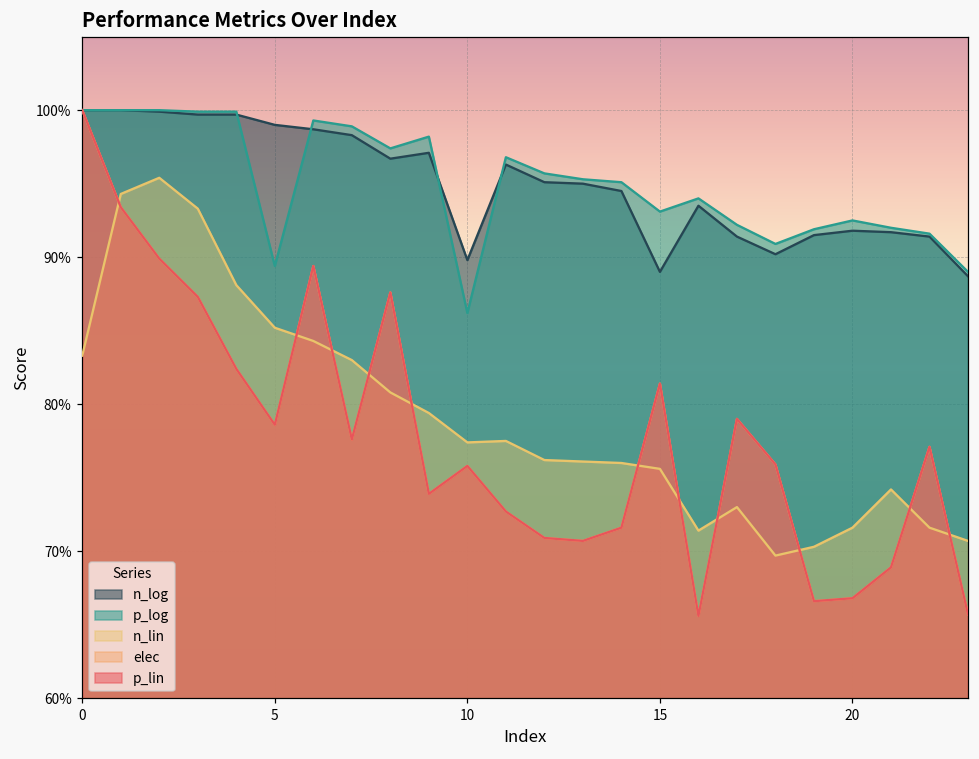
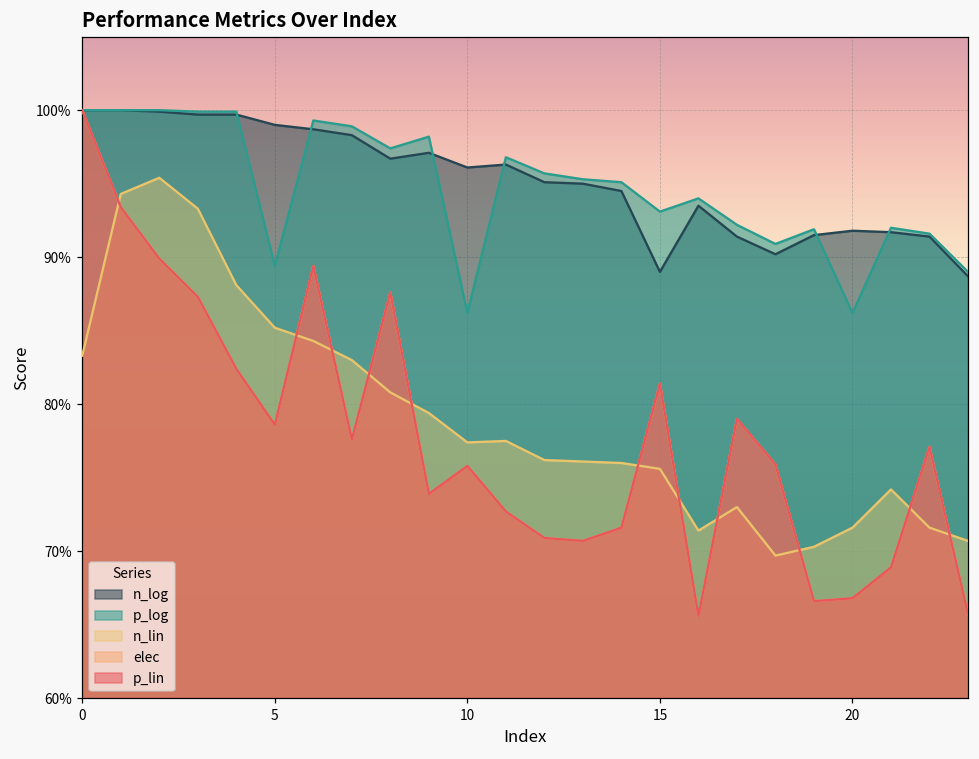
  {
    "n_log": {
      "5": "99.0%",
-     "10": "89.8%",
+     "10": "96.1%",
      "15": "89.0%",
      "20": "91.8%"
    },
    "p_log": {
      "5": "89.4%",
      "10": "86.2%",
      "15": "93.1%",
-     "20": "92.5%"
+     "20": "86.2%"
    },
    "n_lin": {
      "0": "83.3%",
      "5": "85.2%",
      "10": "77.4%",
      "15": "75.6%",
      "20": "71.6%"
    },
    "p_lin": {
      "5": "78.6%",
      "10": "75.8%",
      "15": "81.4%",
      "20": "66.8%"
    }
  }
